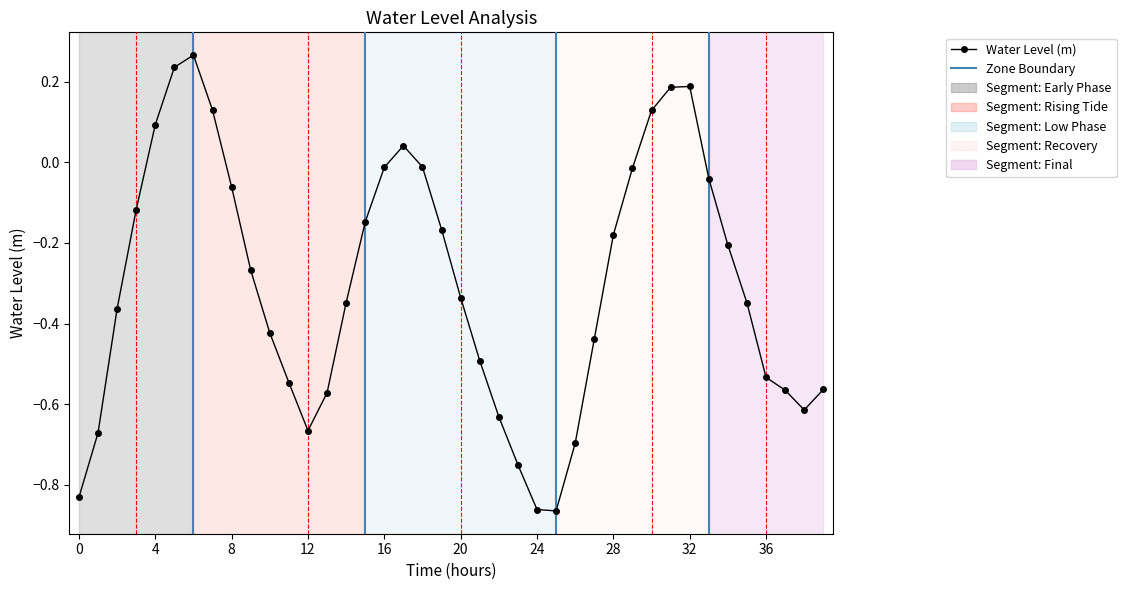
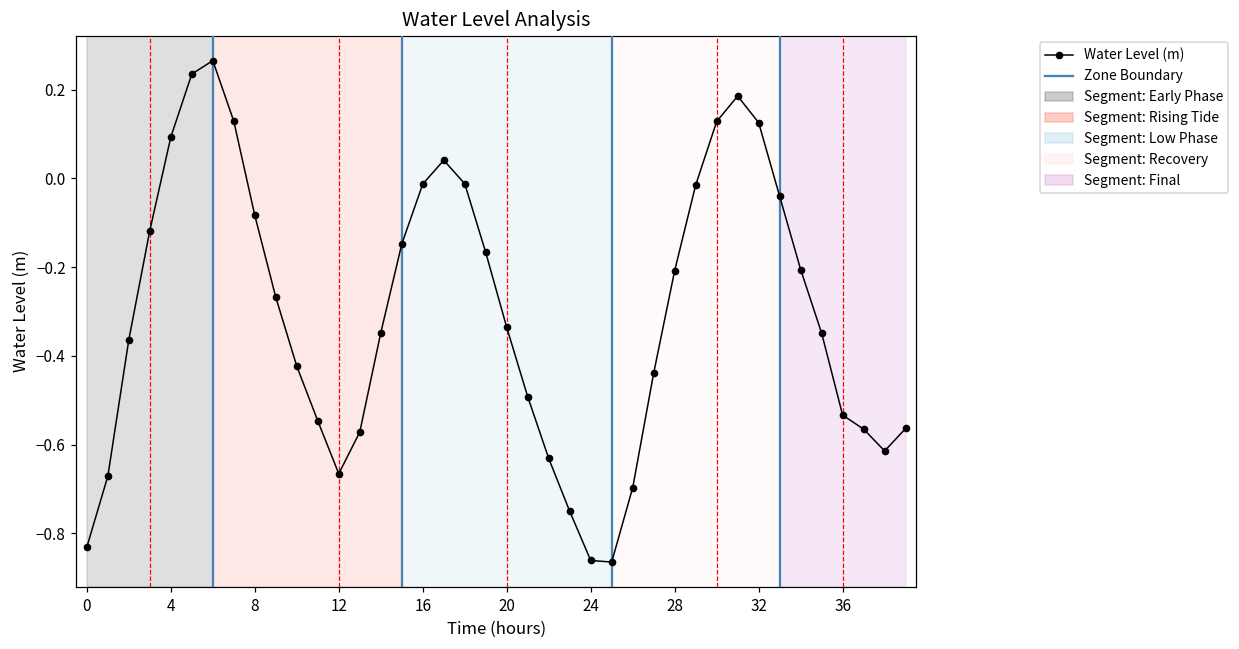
  {
    "0": -0.83,
    "4": 0.09,
-   "8": -0.06,
+   "8": -0.08,
    "12": -0.67,
    "16": -0.01,
    "20": -0.34,
    "24": -0.86,
-   "28": -0.18,
-   "32": 0.19,
+   "28": -0.21,
+   "32": 0.13,
    "36": -0.53
  }
